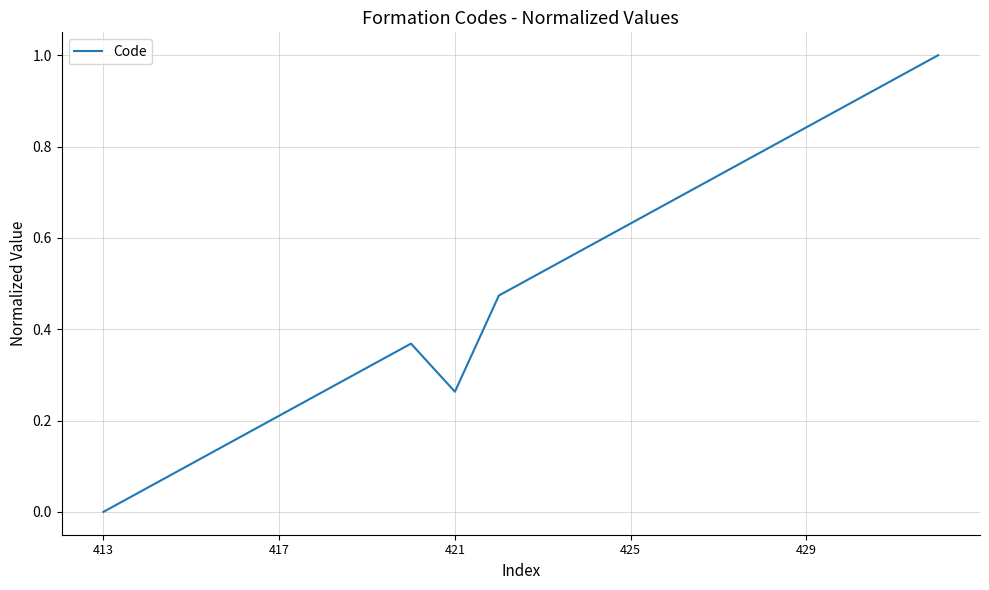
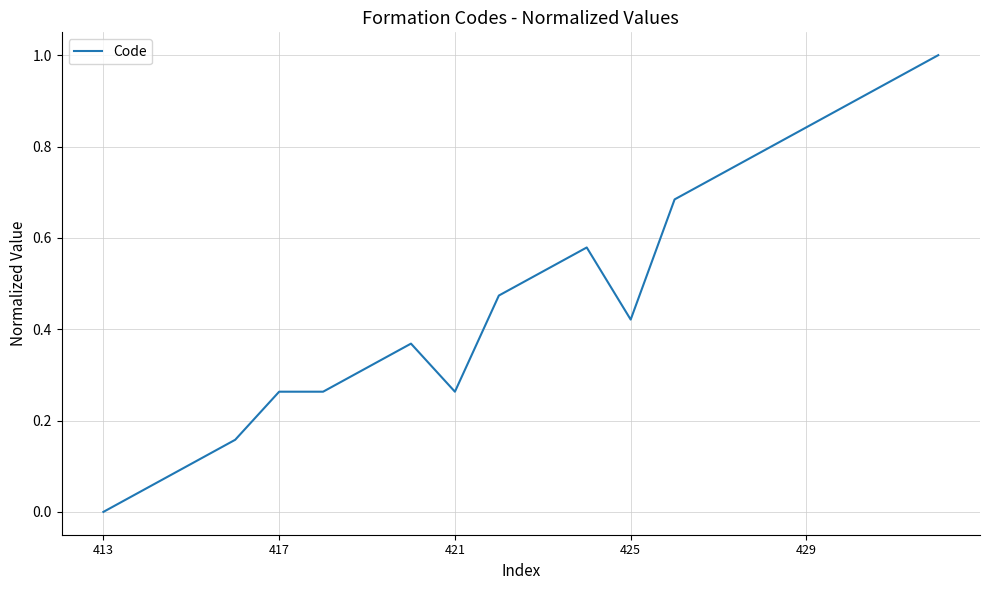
  {
    "413": 0.00,
-   "417": 0.21,
+   "417": 0.26,
    "421": 0.26,
-   "425": 0.63,
+   "425": 0.42,
    "429": 0.84
  }
